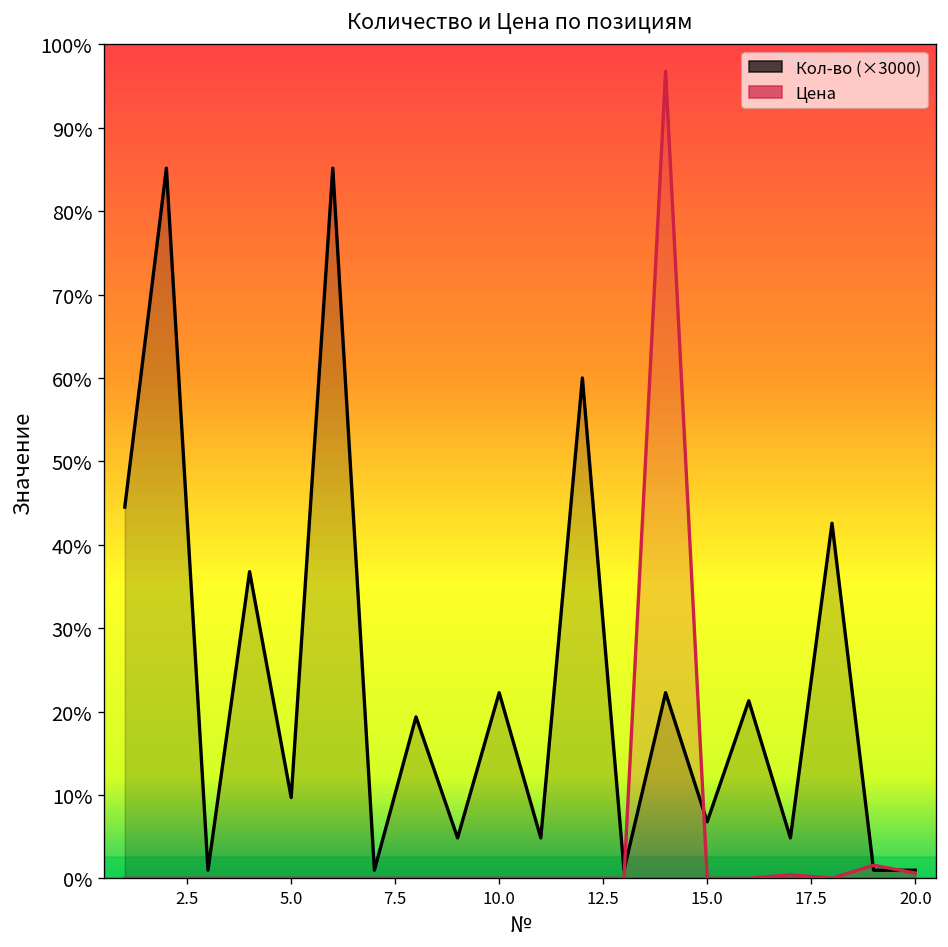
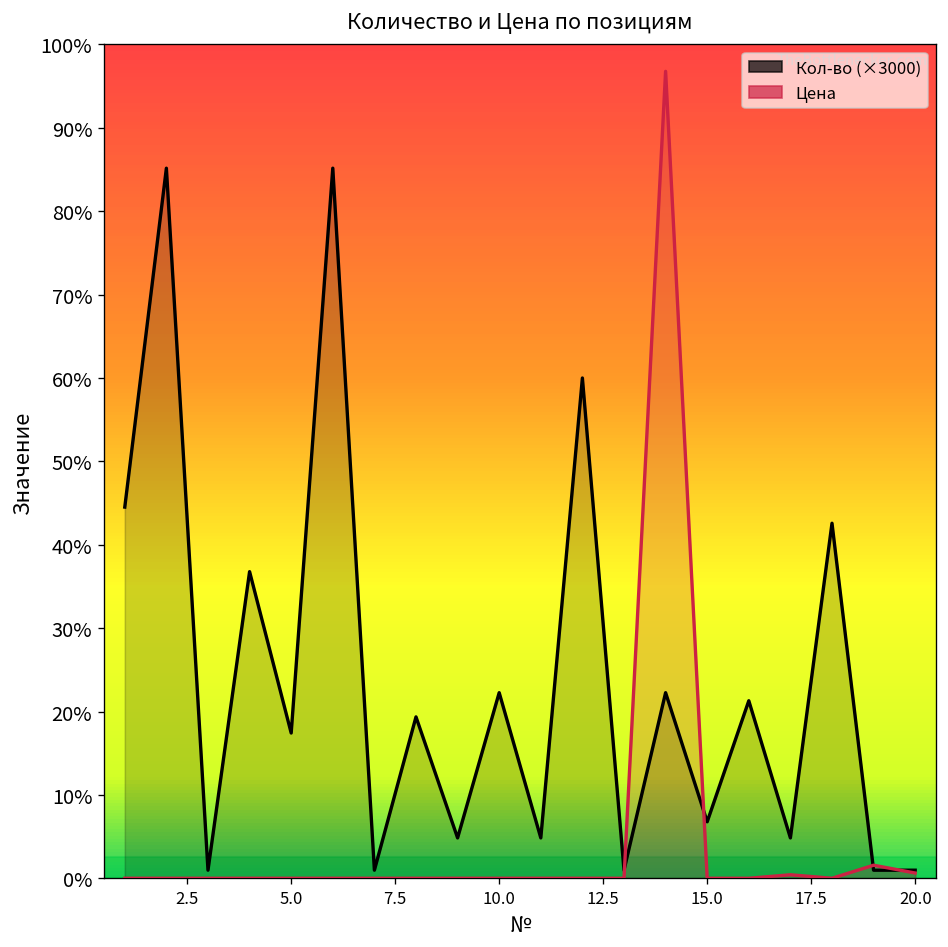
  {
    "Кол-во (×3000)": {
-     "5.0": "10%",
+     "5.0": "17%",
      "10.0": "22%",
      "15.0": "7%"
    },
    "Цена": {
      "5.0": "0%",
      "10.0": "0%",
      "15.0": "0%"
    }
  }
